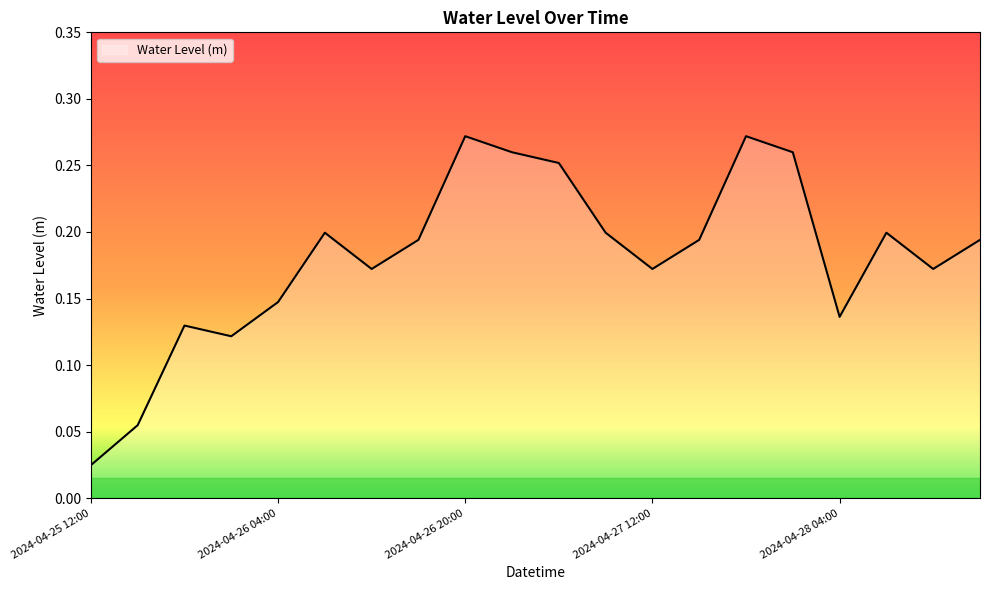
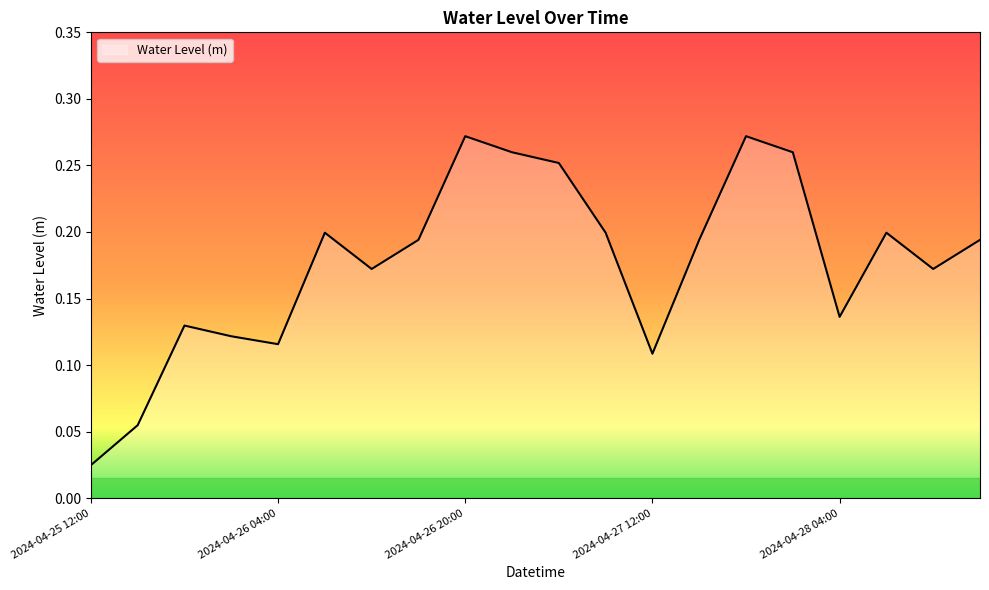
  {
    "2024-04-25 12:00": 0.025,
-   "2024-04-26 04:00": 0.147,
+   "2024-04-26 04:00": 0.116,
    "2024-04-26 20:00": 0.272,
-   "2024-04-27 12:00": 0.172,
+   "2024-04-27 12:00": 0.109,
    "2024-04-28 04:00": 0.136
  }
